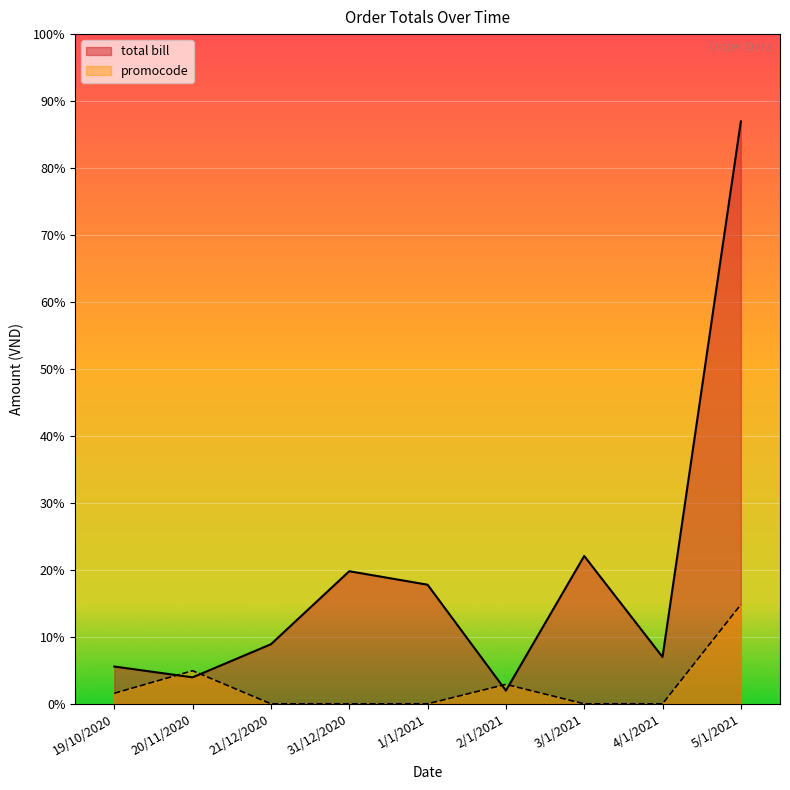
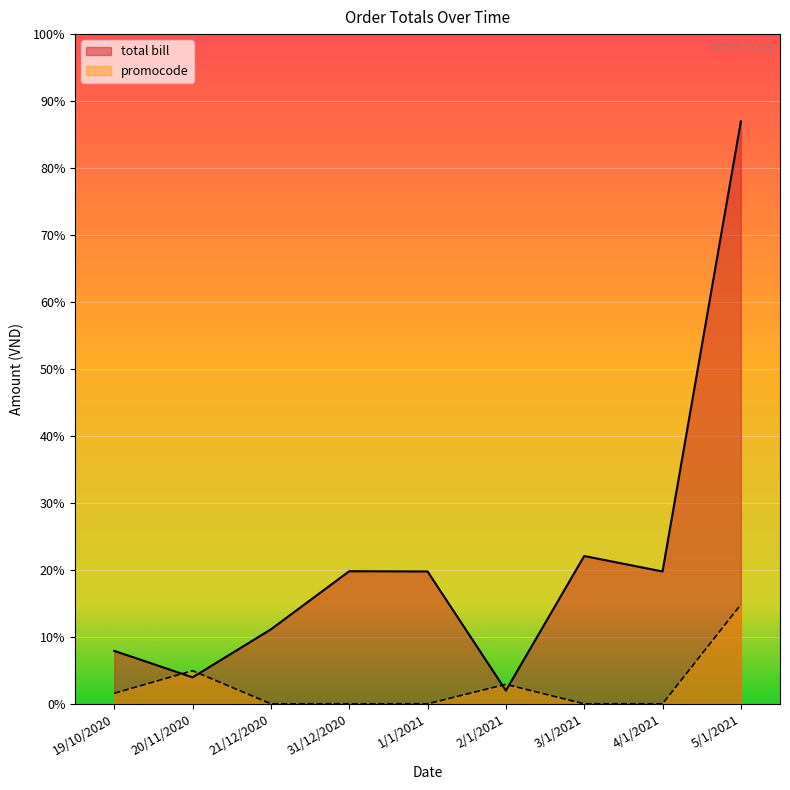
  {
    "total bill": {
-     "19/10/2020": "6%",
+     "19/10/2020": "8%",
      "20/11/2020": "4%",
-     "21/12/2020": "9%",
+     "21/12/2020": "11%",
      "31/12/2020": "20%",
-     "1/1/2021": "18%",
+     "1/1/2021": "20%",
      "2/1/2021": "2%",
      "3/1/2021": "22%",
-     "4/1/2021": "7%",
+     "4/1/2021": "20%",
      "5/1/2021": "87%"
    },
    "promocode": {
      "19/10/2020": "2%",
      "20/11/2020": "5%",
      "21/12/2020": "0%",
      "31/12/2020": "0%",
      "1/1/2021": "0%",
      "2/1/2021": "3%",
      "3/1/2021": "0%",
      "4/1/2021": "0%",
      "5/1/2021": "15%"
    }
  }
